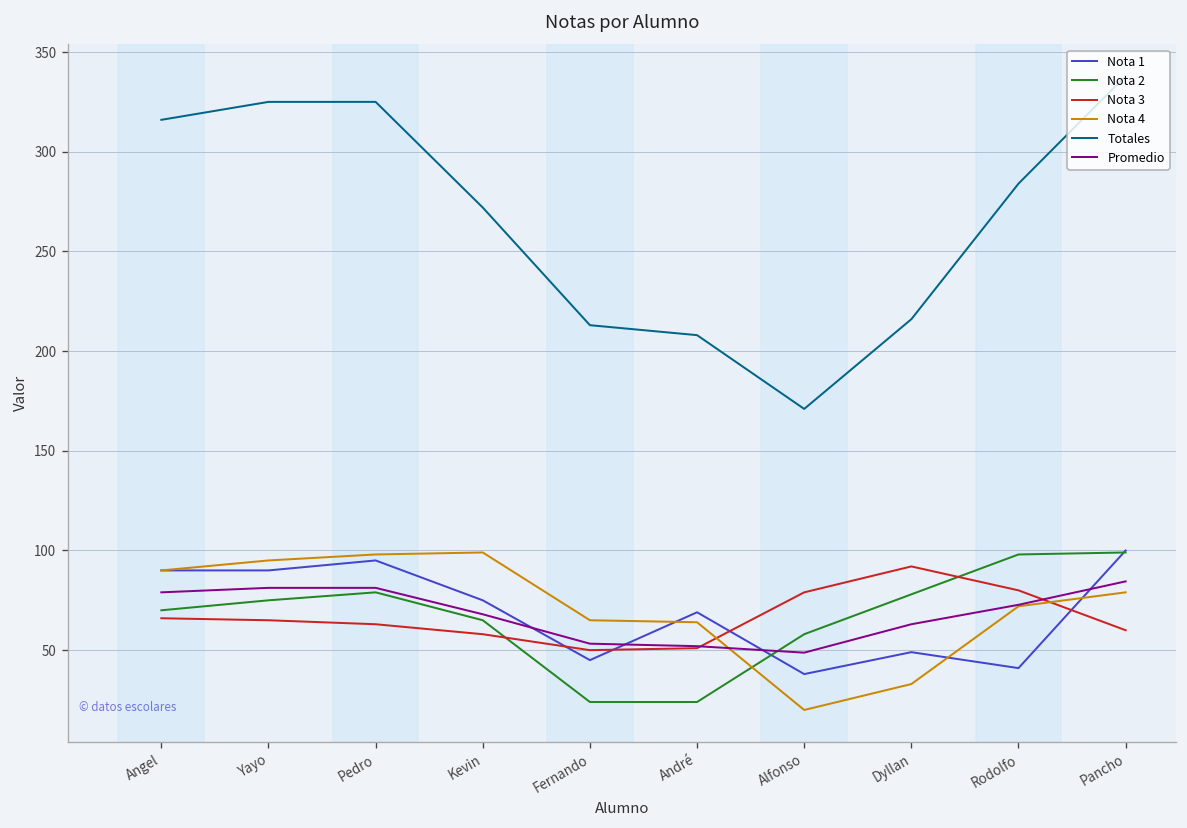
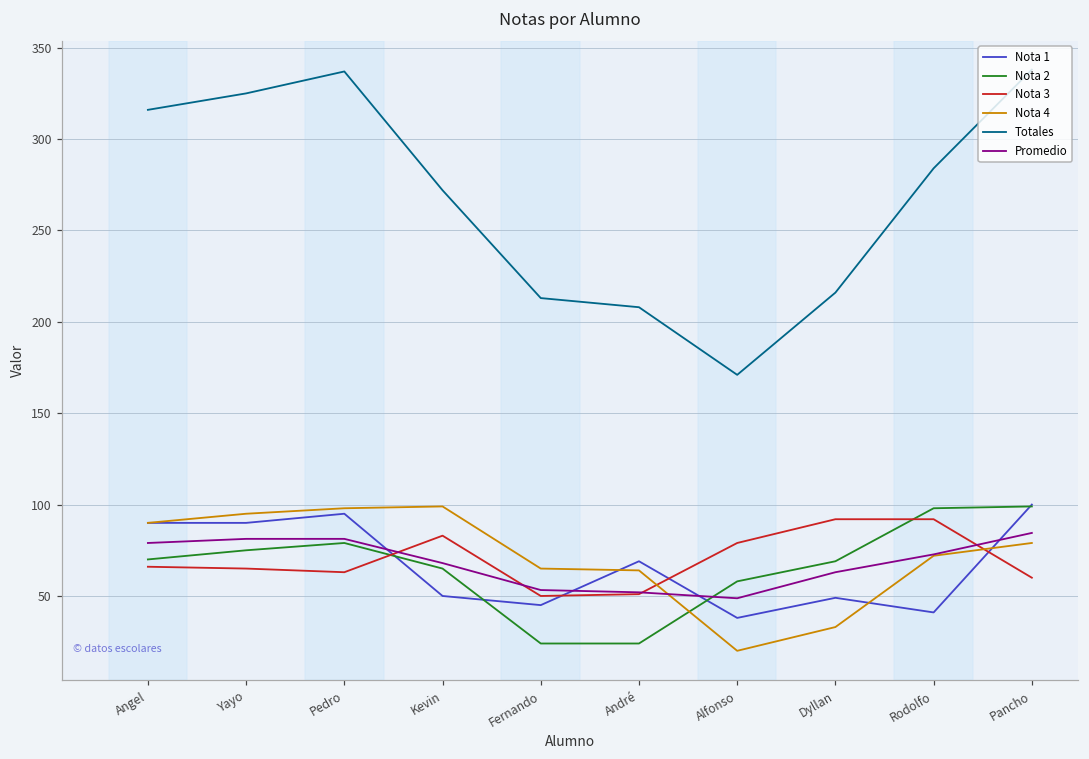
  {
    "Nota 1": {
      "Yayo": 90,
      "Pedro": 95,
-     "Kevin": 75,
+     "Kevin": 50,
      "Fernando": 45,
      "André": 69,
      "Alfonso": 38,
      "Dyllan": 49,
      "Rodolfo": 41
    },
    "Nota 2": {
      "Angel": 70,
      "Yayo": 75,
      "Pedro": 79,
      "Kevin": 65,
      "Fernando": 24,
      "André": 24,
      "Alfonso": 58,
-     "Dyllan": 78,
+     "Dyllan": 69,
      "Rodolfo": 98
    },
    "Nota 3": {
      "Angel": 66,
      "Yayo": 65,
      "Pedro": 63,
-     "Kevin": 58,
+     "Kevin": 83,
      "Fernando": 50,
      "Alfonso": 79,
      "Dyllan": 92,
-     "Rodolfo": 80,
+     "Rodolfo": 92,
      "Pancho": 60
    },
    "Nota 4": {
      "Yayo": 95,
      "Pedro": 98,
      "Kevin": 99,
      "Fernando": 65,
      "André": 64,
      "Alfonso": 20,
      "Dyllan": 33,
      "Pancho": 79
    },
    "Totales": {
      "Angel": 316,
      "Yayo": 325,
-     "Pedro": 325,
+     "Pedro": 337,
      "Kevin": 272,
      "Fernando": 213,
      "André": 208,
      "Alfonso": 171,
      "Dyllan": 216,
      "Rodolfo": 284
    },
    "Promedio": {
      "Angel": 79,
      "Yayo": 81,
      "Pedro": 81,
      "Kevin": 68,
      "Fernando": 53,
      "Alfonso": 49,
      "Dyllan": 63,
      "Pancho": 85
    }
  }
